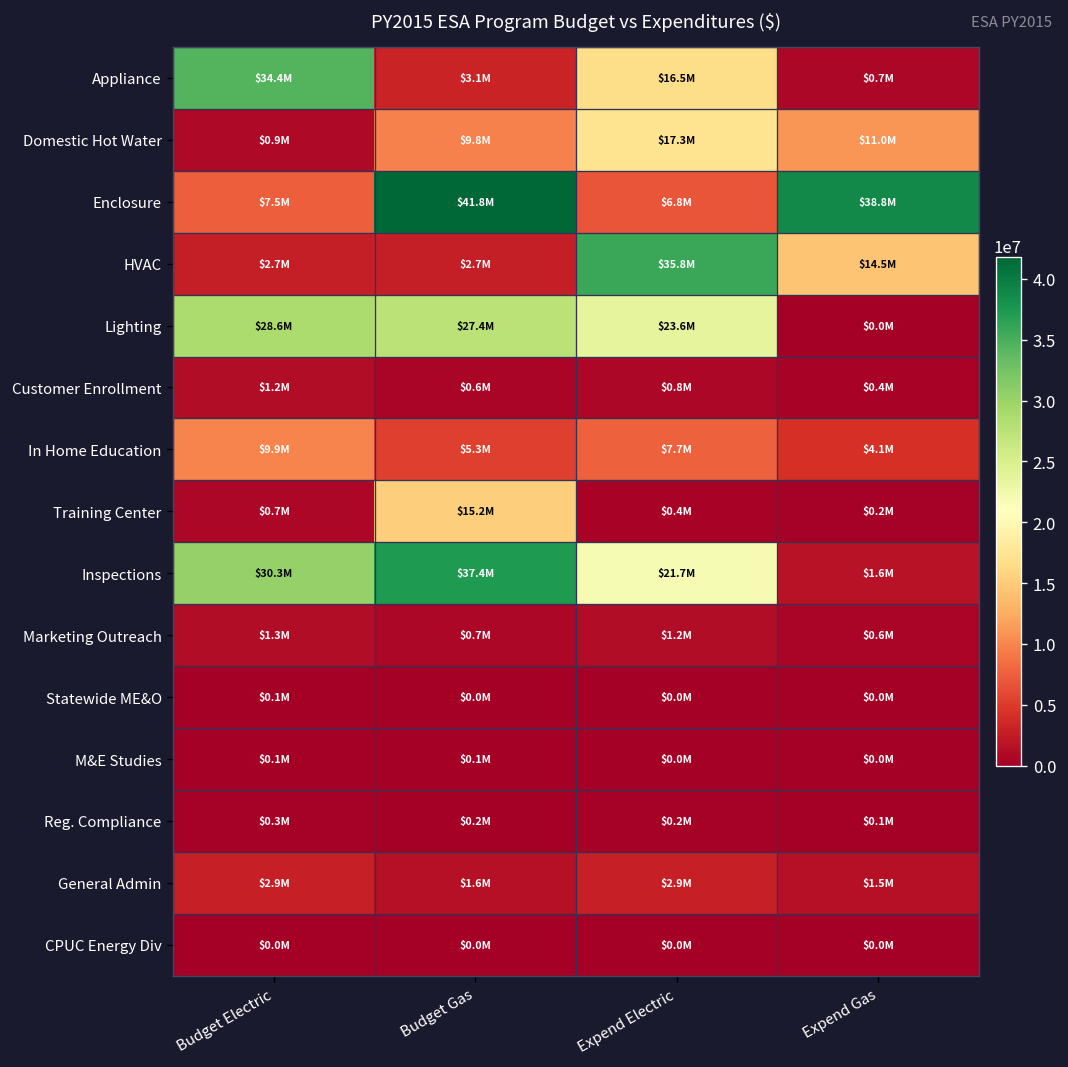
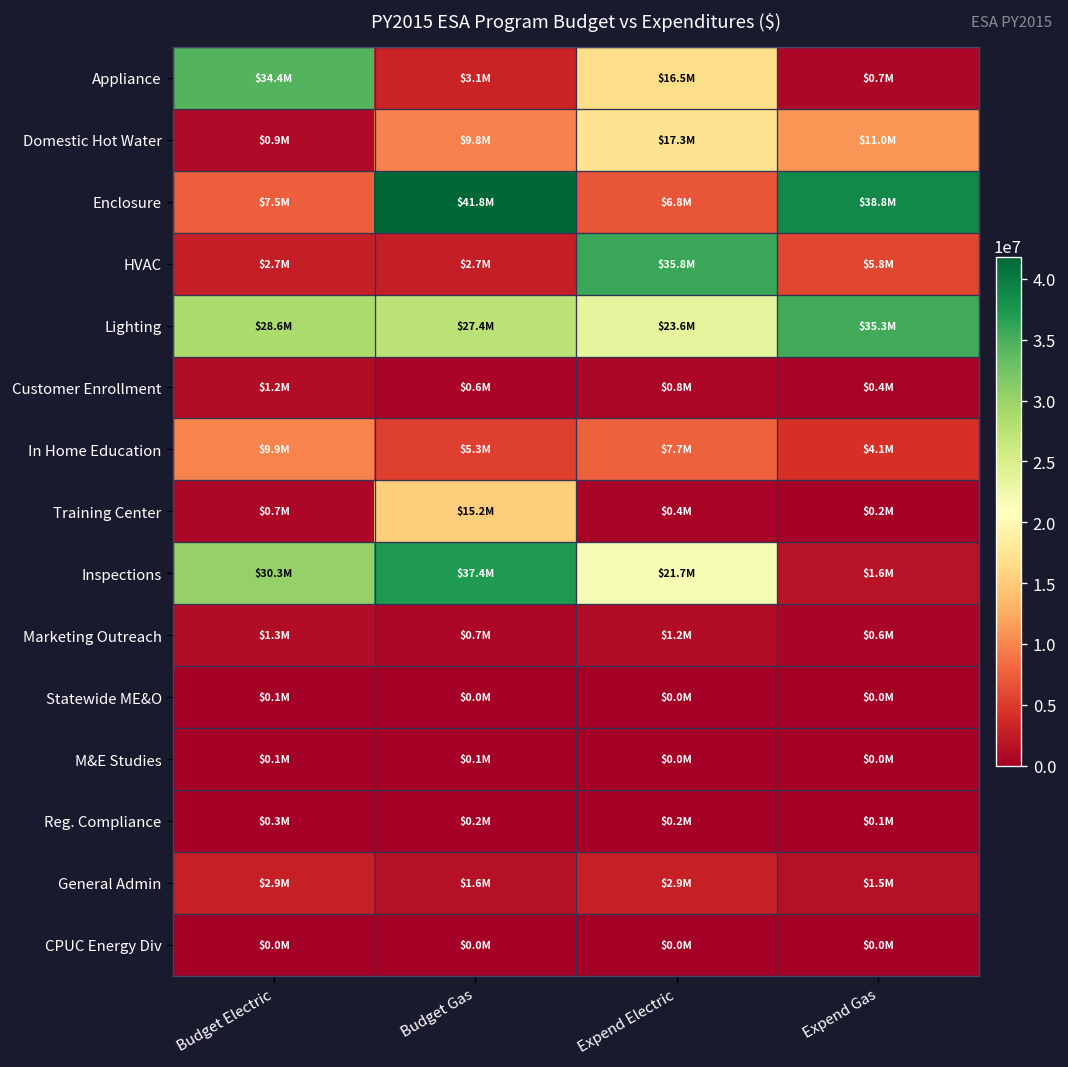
  {
    "Appliance": {
      "Budget Electric": "$34.4M",
      "Budget Gas": "$3.1M",
      "Expend Electric": "$16.5M",
      "Expend Gas": "$0.7M"
    },
    "Domestic Hot Water": {
      "Budget Electric": "$0.9M",
      "Budget Gas": "$9.8M",
      "Expend Electric": "$17.3M",
      "Expend Gas": "$11.0M"
    },
    "Enclosure": {
      "Budget Electric": "$7.5M",
      "Budget Gas": "$41.8M",
      "Expend Electric": "$6.8M",
      "Expend Gas": "$38.8M"
    },
    "HVAC": {
      "Budget Electric": "$2.7M",
      "Budget Gas": "$2.7M",
      "Expend Electric": "$35.8M",
-     "Expend Gas": "$14.5M"
+     "Expend Gas": "$5.8M"
    },
    "Lighting": {
      "Budget Electric": "$28.6M",
      "Budget Gas": "$27.4M",
      "Expend Electric": "$23.6M",
-     "Expend Gas": "$0.0M"
+     "Expend Gas": "$35.3M"
    },
    "Customer Enrollment": {
      "Budget Electric": "$1.2M",
      "Budget Gas": "$0.6M",
      "Expend Electric": "$0.8M",
      "Expend Gas": "$0.4M"
    },
    "In Home Education": {
      "Budget Electric": "$9.9M",
      "Budget Gas": "$5.3M",
      "Expend Electric": "$7.7M",
      "Expend Gas": "$4.1M"
    },
    "Training Center": {
      "Budget Electric": "$0.7M",
      "Budget Gas": "$15.2M",
      "Expend Electric": "$0.4M",
      "Expend Gas": "$0.2M"
    },
    "Inspections": {
      "Budget Electric": "$30.3M",
      "Budget Gas": "$37.4M",
      "Expend Electric": "$21.7M",
      "Expend Gas": "$1.6M"
    },
    "Marketing Outreach": {
      "Budget Electric": "$1.3M",
      "Budget Gas": "$0.7M",
      "Expend Electric": "$1.2M",
      "Expend Gas": "$0.6M"
    },
    "Statewide ME&O": {
      "Budget Electric": "$0.1M",
      "Budget Gas": "$0.0M",
      "Expend Electric": "$0.0M",
      "Expend Gas": "$0.0M"
    },
    "M&E Studies": {
      "Budget Electric": "$0.1M",
      "Budget Gas": "$0.1M",
      "Expend Electric": "$0.0M",
      "Expend Gas": "$0.0M"
    },
    "Reg. Compliance": {
      "Budget Electric": "$0.3M",
      "Budget Gas": "$0.2M",
      "Expend Electric": "$0.2M",
      "Expend Gas": "$0.1M"
    },
    "General Admin": {
      "Budget Electric": "$2.9M",
      "Budget Gas": "$1.6M",
      "Expend Electric": "$2.9M",
      "Expend Gas": "$1.5M"
    },
    "CPUC Energy Div": {
      "Budget Electric": "$0.0M",
      "Budget Gas": "$0.0M",
      "Expend Electric": "$0.0M",
      "Expend Gas": "$0.0M"
    }
  }
